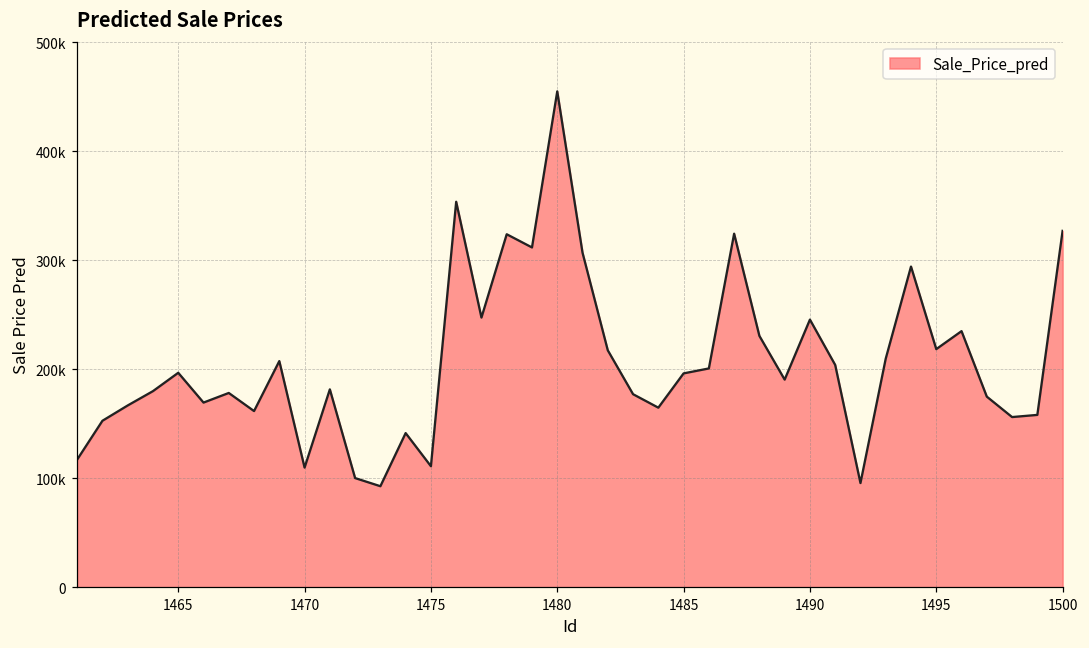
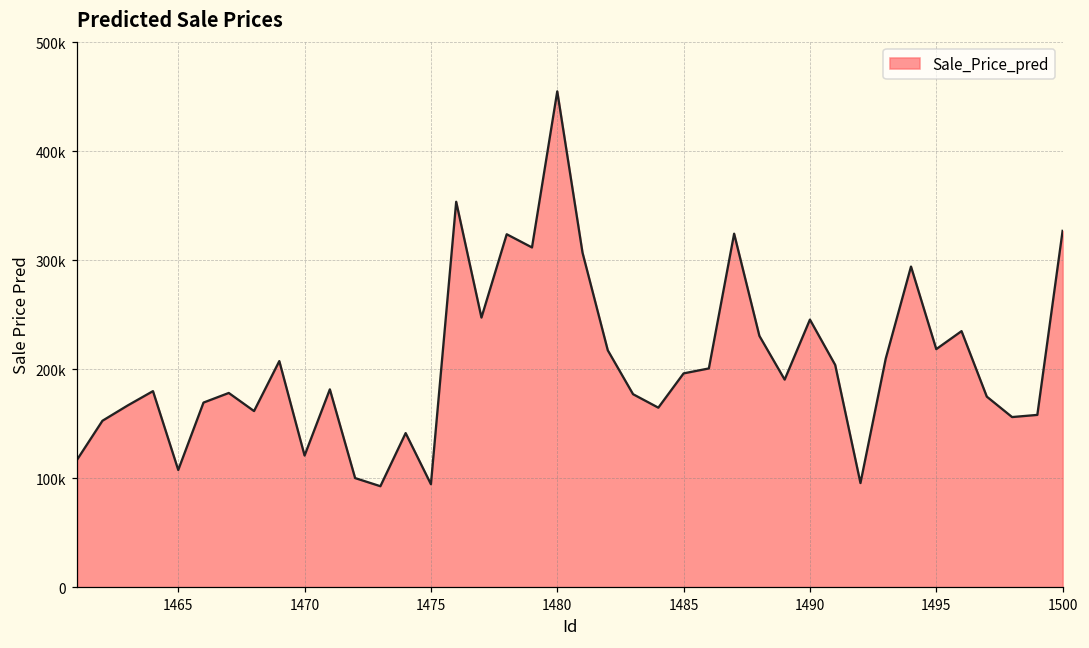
  {
-   "1465": 200000,
-   "1470": 110000,
-   "1475": 110000,
+   "1465": 110000,
+   "1470": 120000,
+   "1475": 90000,
    "1480": 450000,
    "1485": 200000,
    "1490": 250000,
    "1495": 220000,
    "1500": 330000
  }
